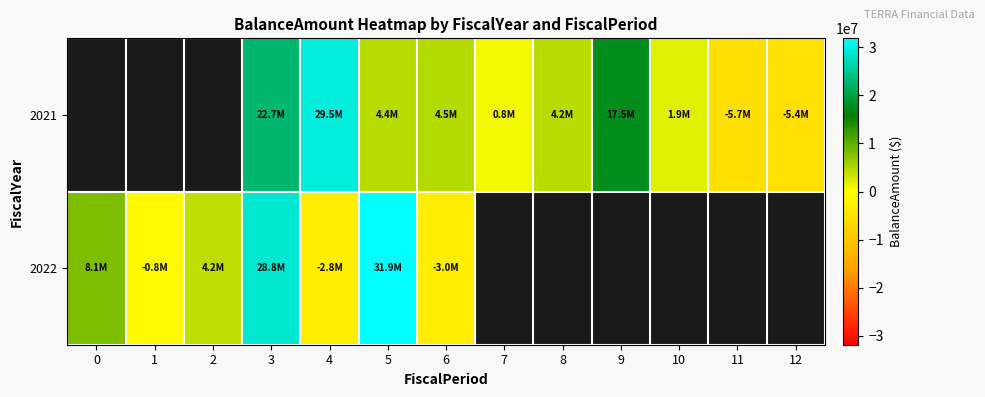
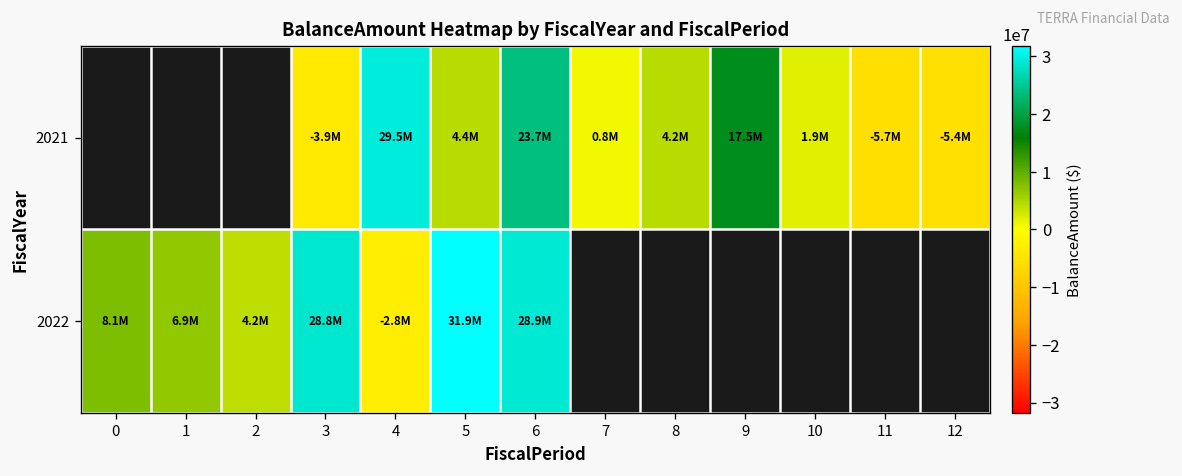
  {
    "2021": {
-     "3": "22.7M",
+     "3": "-3.9M",
      "4": "29.5M",
      "5": "4.4M",
-     "6": "4.5M",
+     "6": "23.7M",
      "7": "0.8M",
      "8": "4.2M",
      "9": "17.5M",
      "10": "1.9M",
      "11": "-5.7M",
      "12": "-5.4M"
    },
    "2022": {
      "0": "8.1M",
-     "1": "-0.8M",
+     "1": "6.9M",
      "2": "4.2M",
      "3": "28.8M",
      "4": "-2.8M",
      "5": "31.9M",
-     "6": "-3.0M"
+     "6": "28.9M"
    }
  }
